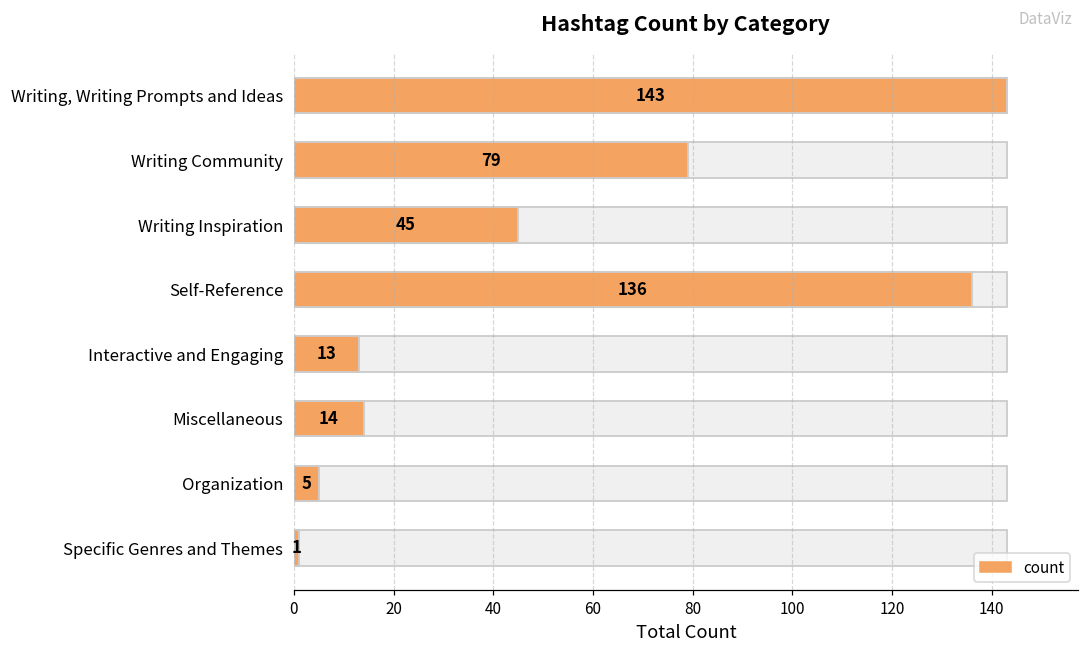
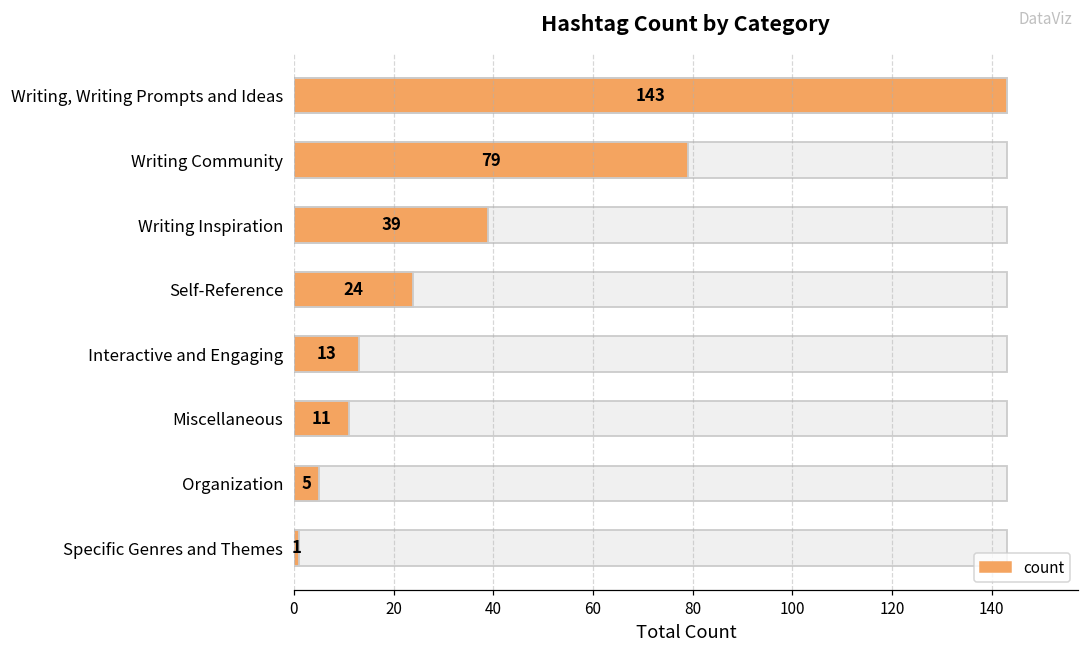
  {
    "count": {
      "Writing, Writing Prompts and Ideas": 143,
-     "Writing Inspiration": 45,
-     "Self-Reference": 136,
-     "Miscellaneous": 14
+     "Writing Inspiration": 39,
+     "Self-Reference": 24,
+     "Miscellaneous": 11
    }
  }
